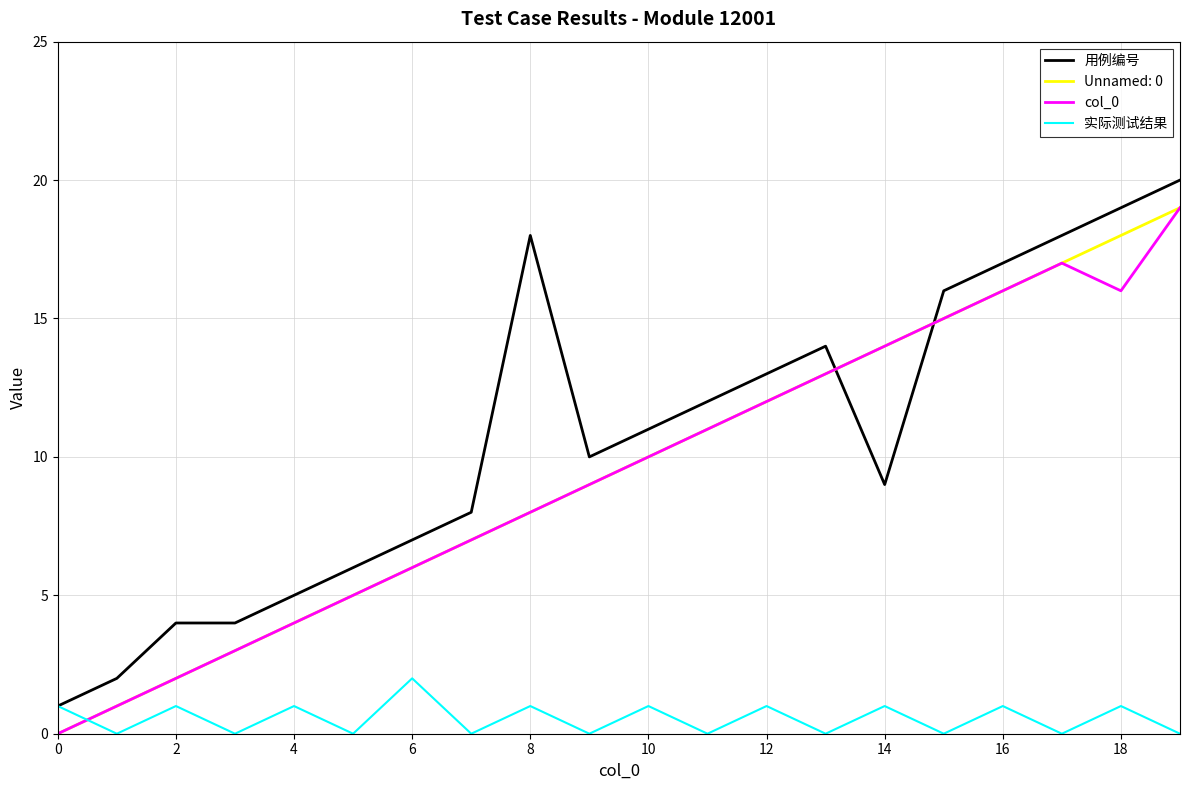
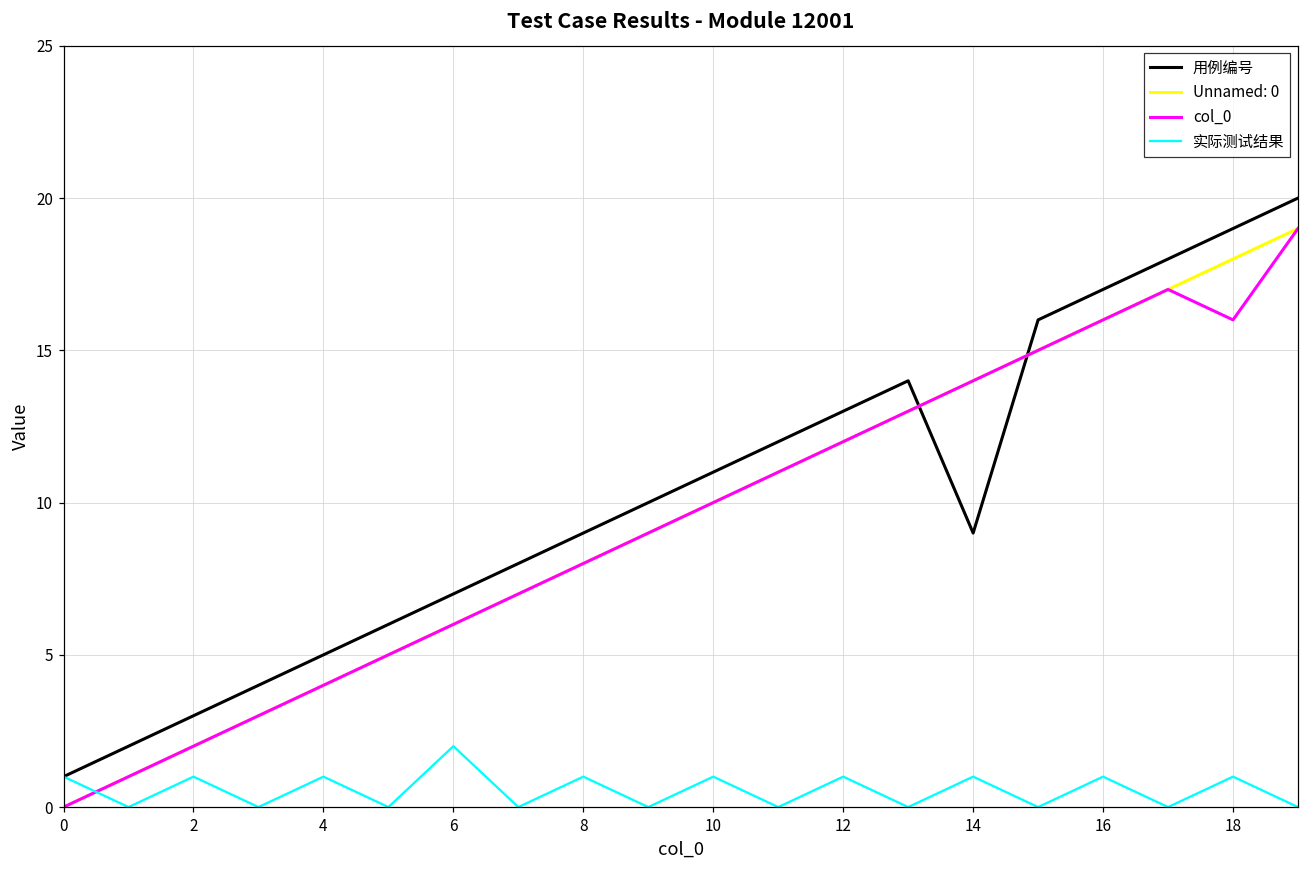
  {
    "用例编号": {
-     "2": 4,
+     "2": 3,
      "4": 5,
      "6": 7,
-     "8": 18,
+     "8": 9,
      "10": 11,
      "12": 13,
      "14": 9,
      "16": 17,
      "18": 19
    },
    "Unnamed: 0": {
      "18": 18
    },
    "col_0": {
      "18": 16
    },
    "实际测试结果": {
      "2": 1,
      "4": 1,
      "6": 2,
      "8": 1,
      "10": 1,
      "12": 1,
      "14": 1,
      "16": 1,
      "18": 1
    }
  }
